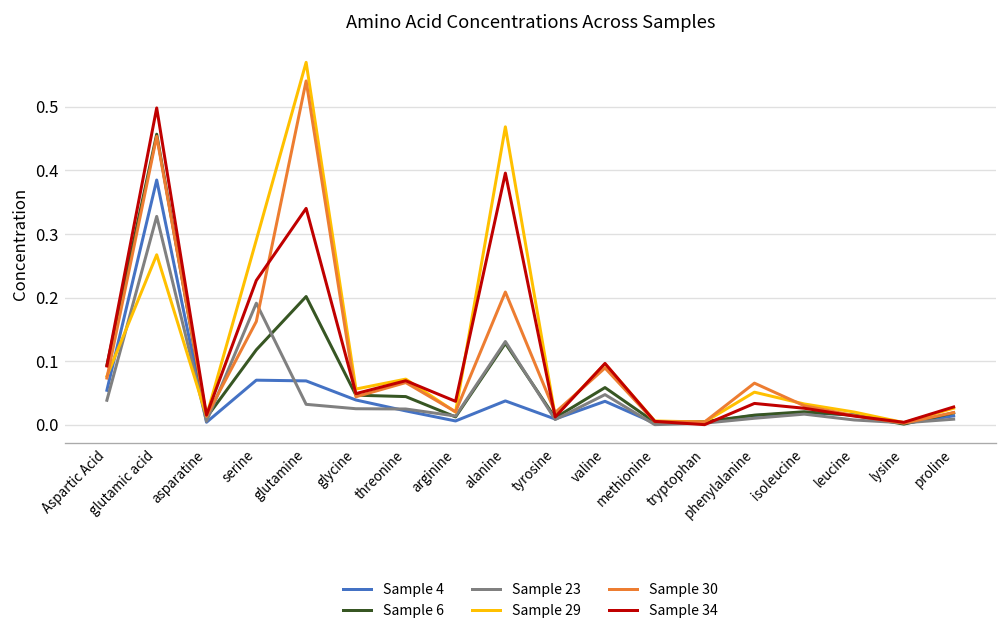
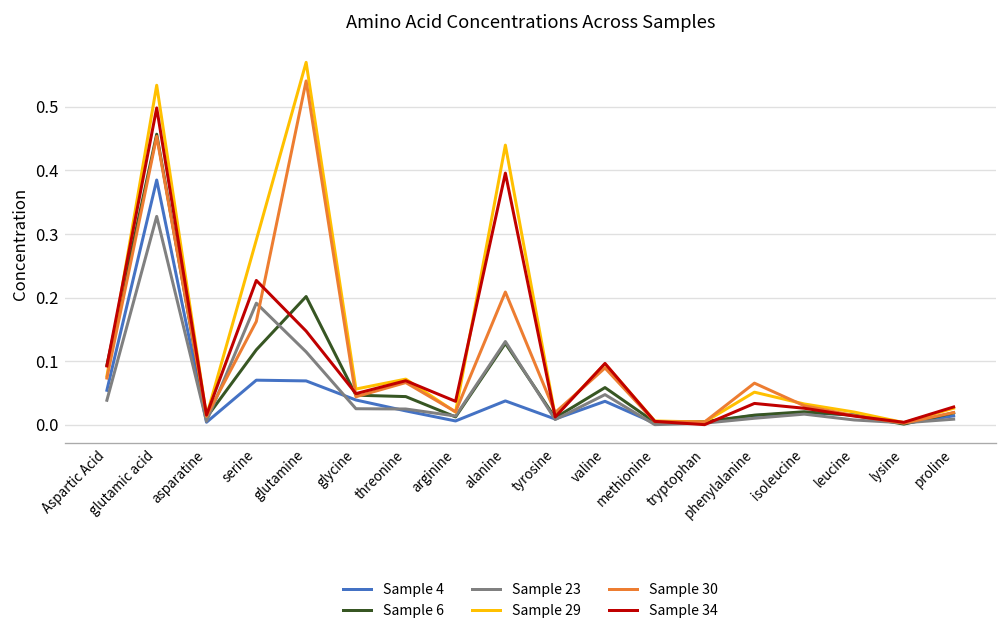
  {
    "Sample 4": {
      "Aspartic Acid": 0.05,
      "glutamic acid": 0.38,
      "serine": 0.07,
      "glutamine": 0.07,
      "glycine": 0.04,
      "arginine": 0.01,
      "alanine": 0.04,
      "valine": 0.04
    },
    "Sample 6": {
      "serine": 0.12,
      "glutamine": 0.20,
      "threonine": 0.04,
      "valine": 0.06
    },
    "Sample 23": {
      "Aspartic Acid": 0.04,
      "glutamic acid": 0.33,
      "serine": 0.19,
-     "glutamine": 0.03,
+     "glutamine": 0.11,
      "glycine": 0.03,
      "valine": 0.05,
      "leucine": 0.01,
      "proline": 0.01
    },
    "Sample 29": {
-     "glutamic acid": 0.27,
+     "glutamic acid": 0.53,
      "serine": 0.29,
      "glutamine": 0.57,
      "glycine": 0.06,
-     "alanine": 0.47,
+     "alanine": 0.44,
      "phenylalanine": 0.05
    },
    "Sample 30": {
      "serine": 0.16,
      "glutamine": 0.54,
      "alanine": 0.21,
      "tyrosine": 0.02,
      "valine": 0.09,
      "phenylalanine": 0.07
    },
    "Sample 34": {
      "glutamic acid": 0.50,
      "serine": 0.23,
-     "glutamine": 0.34,
+     "glutamine": 0.15,
      "arginine": 0.04,
      "alanine": 0.40,
      "phenylalanine": 0.03
    }
  }
